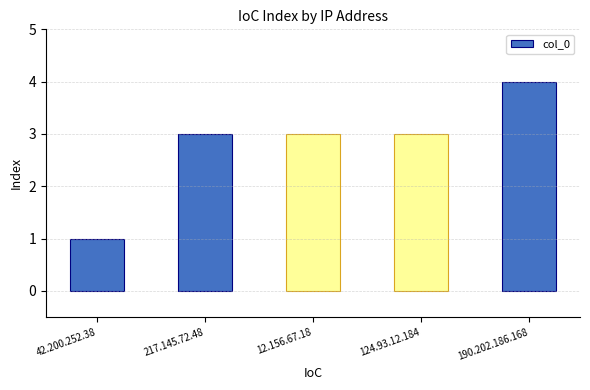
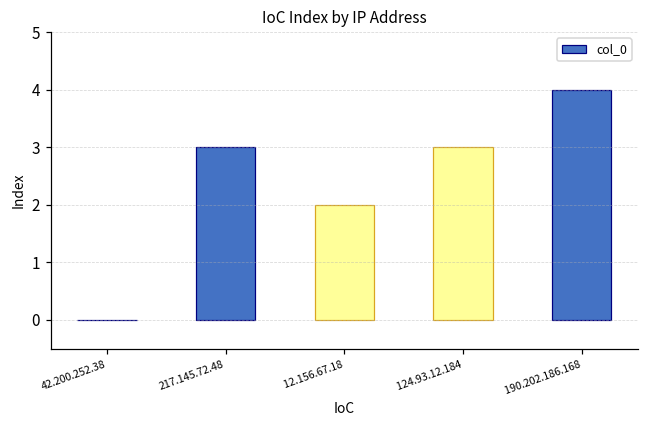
  {
-   "42.200.252.38": 1,
+   "42.200.252.38": 0,
    "217.145.72.48": 3,
-   "12.156.67.18": 3,
+   "12.156.67.18": 2,
    "124.93.12.184": 3,
    "190.202.186.168": 4
  }
